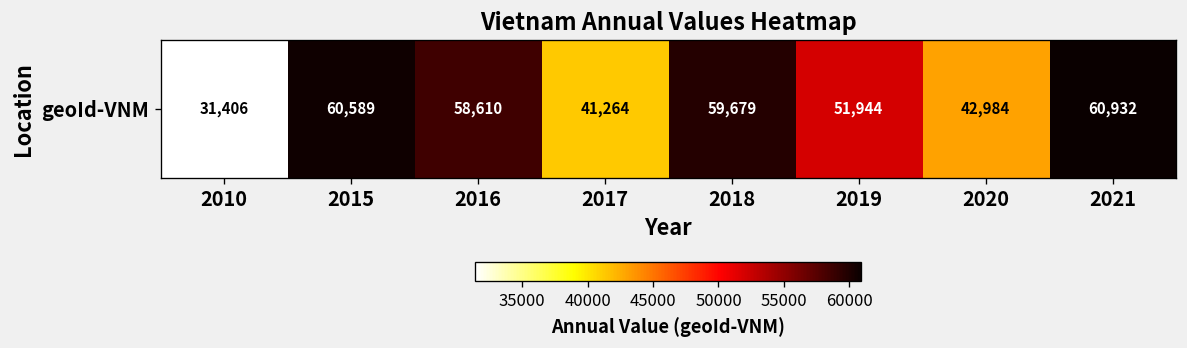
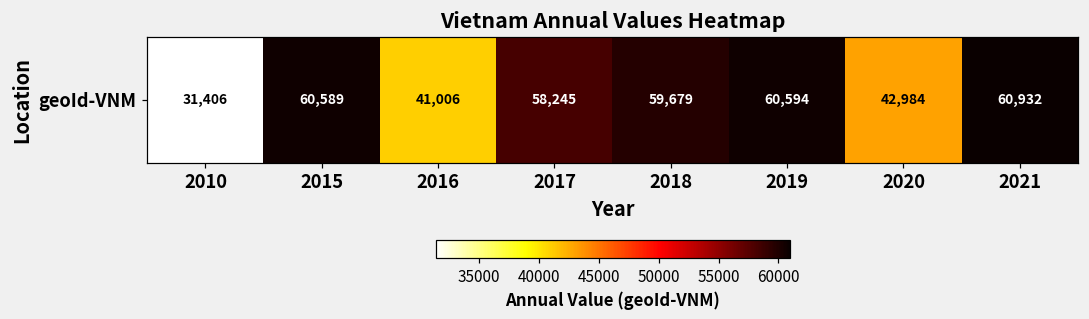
  {
    "geoId-VNM": {
      "2010": "31,406",
      "2015": "60,589",
-     "2016": "58,610",
-     "2017": "41,264",
+     "2016": "41,006",
+     "2017": "58,245",
      "2018": "59,679",
-     "2019": "51,944",
+     "2019": "60,594",
      "2020": "42,984",
      "2021": "60,932"
    }
  }
